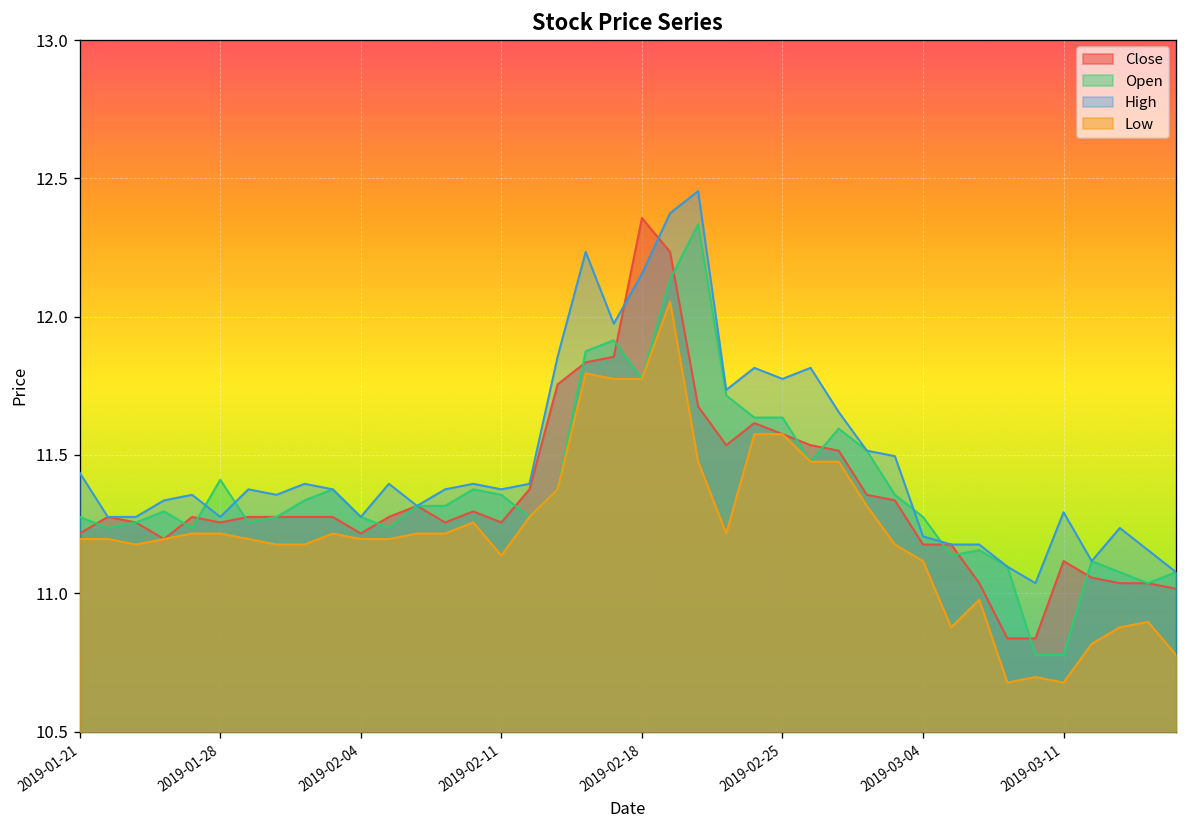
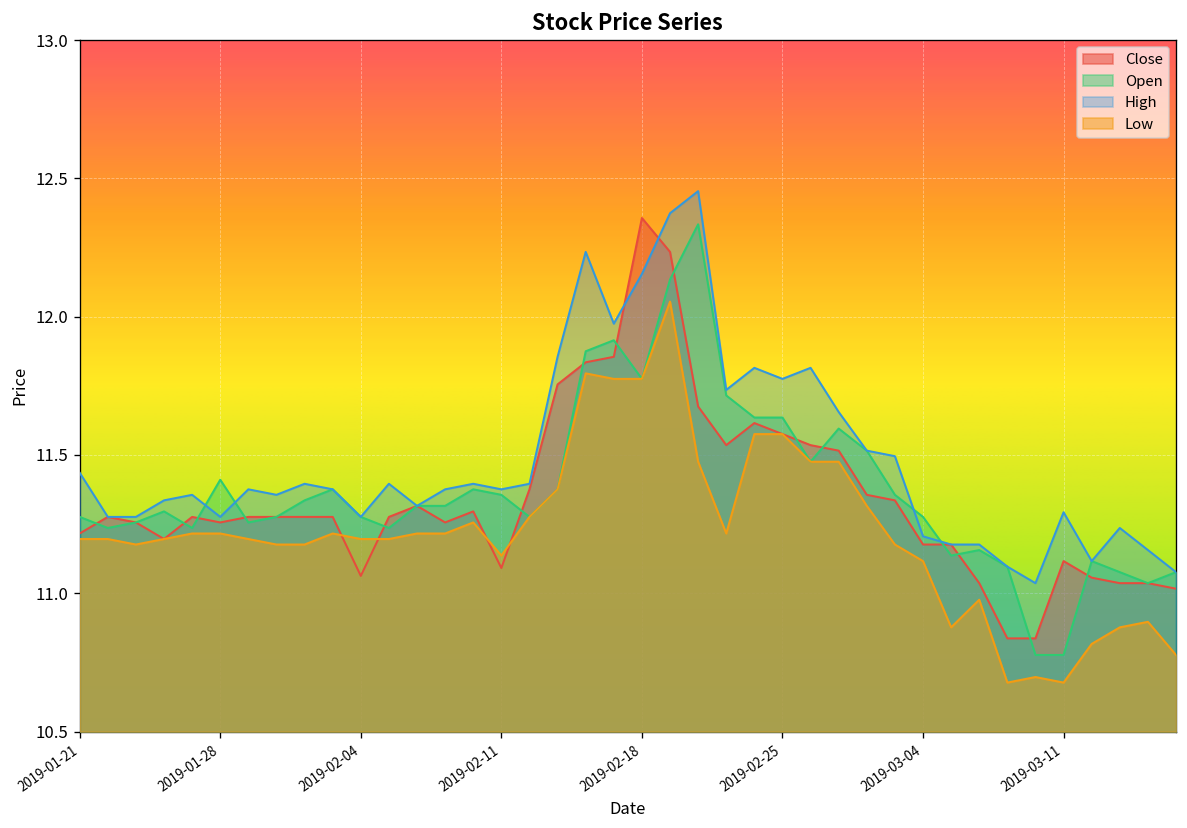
  {
    "Close": {
      "2019-01-21": 11.22,
      "2019-01-28": 11.26,
-     "2019-02-04": 11.22,
-     "2019-02-11": 11.26,
+     "2019-02-04": 11.06,
+     "2019-02-11": 11.09,
      "2019-02-18": 12.36,
      "2019-03-04": 11.18,
      "2019-03-11": 11.12
    },
    "Open": {
      "2019-01-21": 11.28,
      "2019-01-28": 11.41,
      "2019-02-11": 11.36,
      "2019-02-25": 11.64,
      "2019-03-04": 11.28,
      "2019-03-11": 10.78
    },
    "High": {
      "2019-01-21": 11.44,
      "2019-01-28": 11.28,
      "2019-02-11": 11.38,
      "2019-02-18": 12.15,
      "2019-02-25": 11.78,
      "2019-03-04": 11.21,
      "2019-03-11": 11.29
    },
    "Low": {
      "2019-01-21": 11.20,
      "2019-01-28": 11.22,
      "2019-02-04": 11.20,
      "2019-02-11": 11.14,
      "2019-03-04": 11.12,
      "2019-03-11": 10.68
    }
  }
